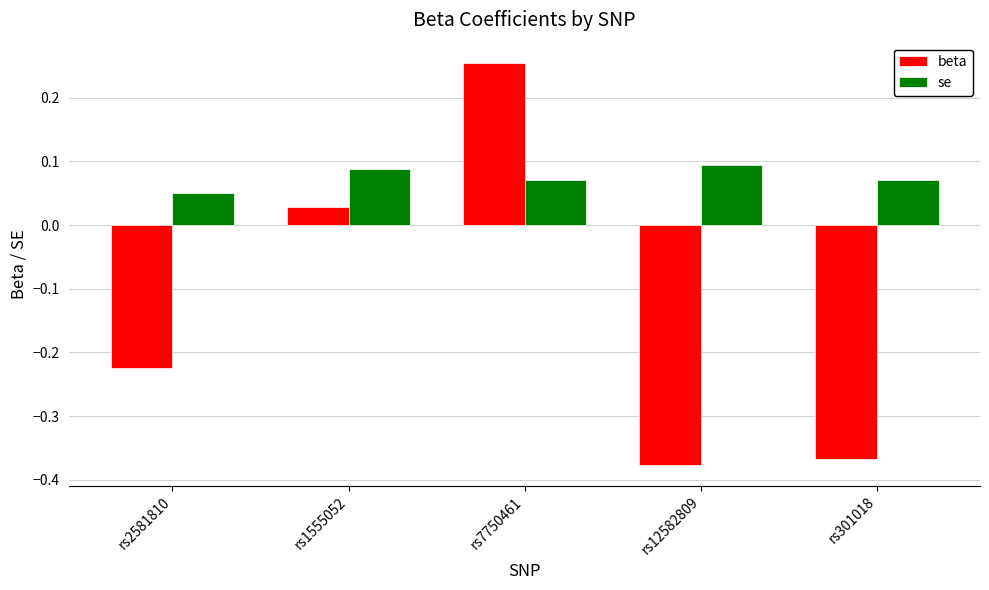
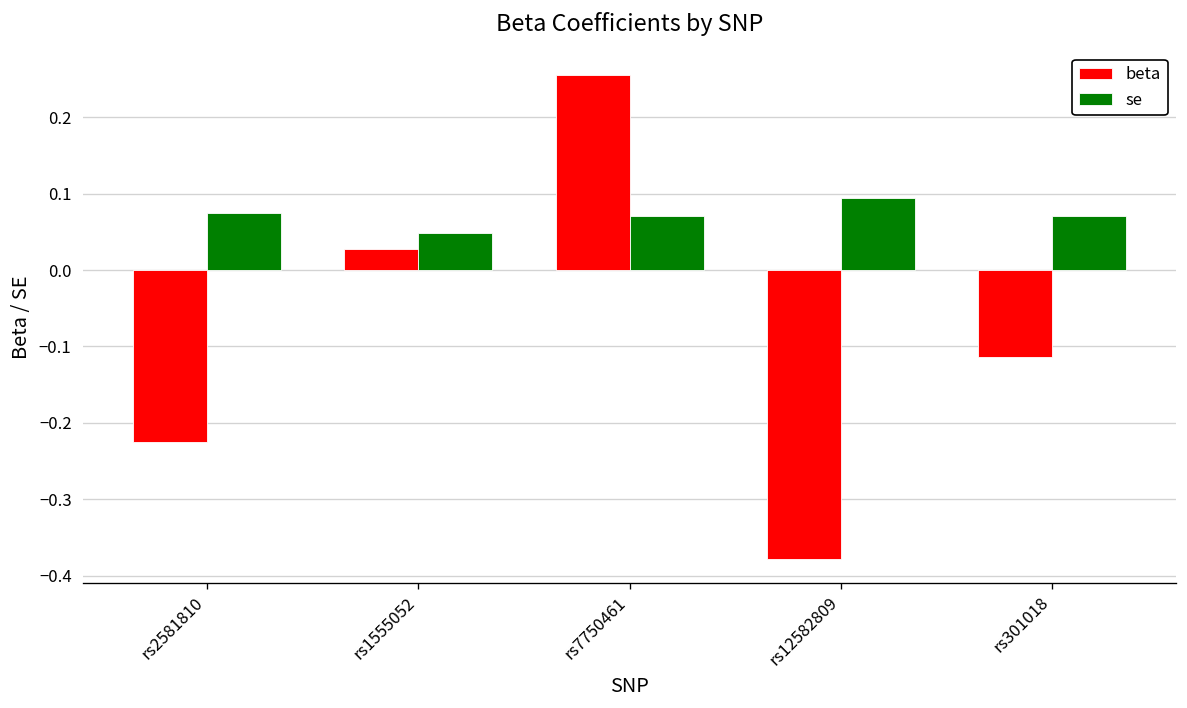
  {
    "beta": {
      "rs2581810": -0.22,
      "rs1555052": 0.03,
      "rs7750461": 0.25,
      "rs12582809": -0.38,
-     "rs301018": -0.37
+     "rs301018": -0.11
    },
    "se": {
-     "rs2581810": 0.05,
-     "rs1555052": 0.09,
+     "rs2581810": 0.07,
+     "rs1555052": 0.05,
      "rs7750461": 0.07,
      "rs12582809": 0.09,
      "rs301018": 0.07
    }
  }
